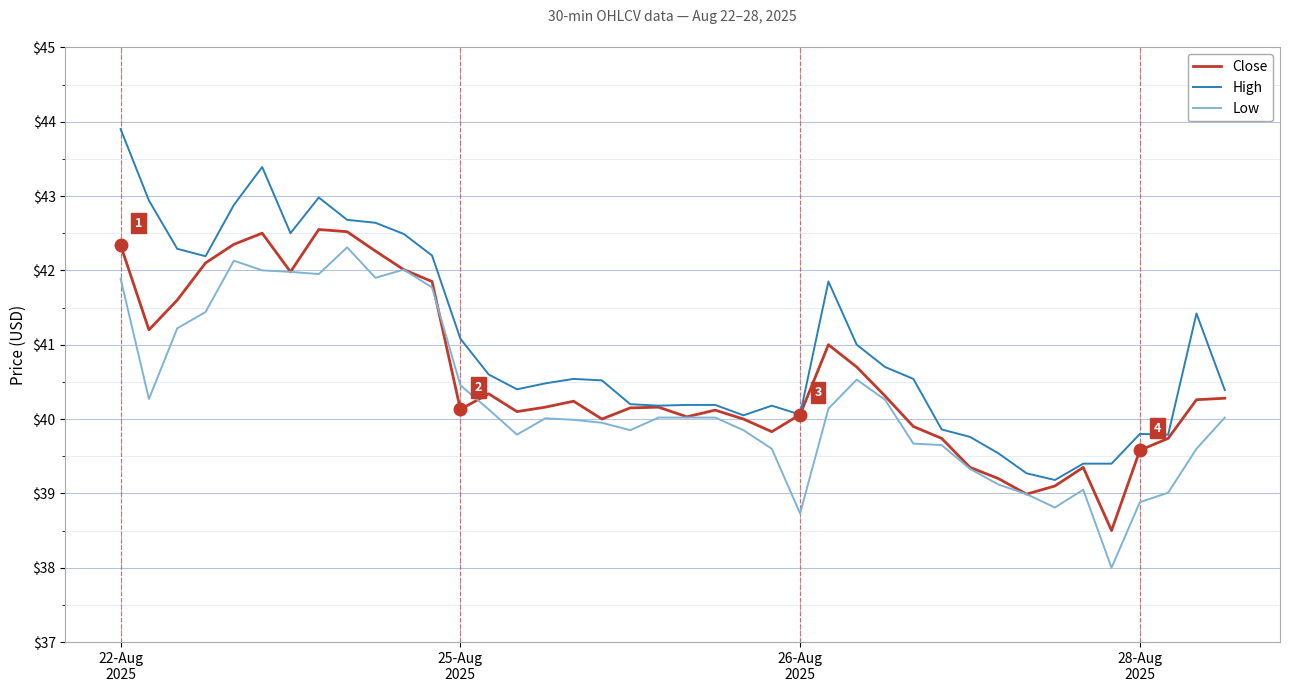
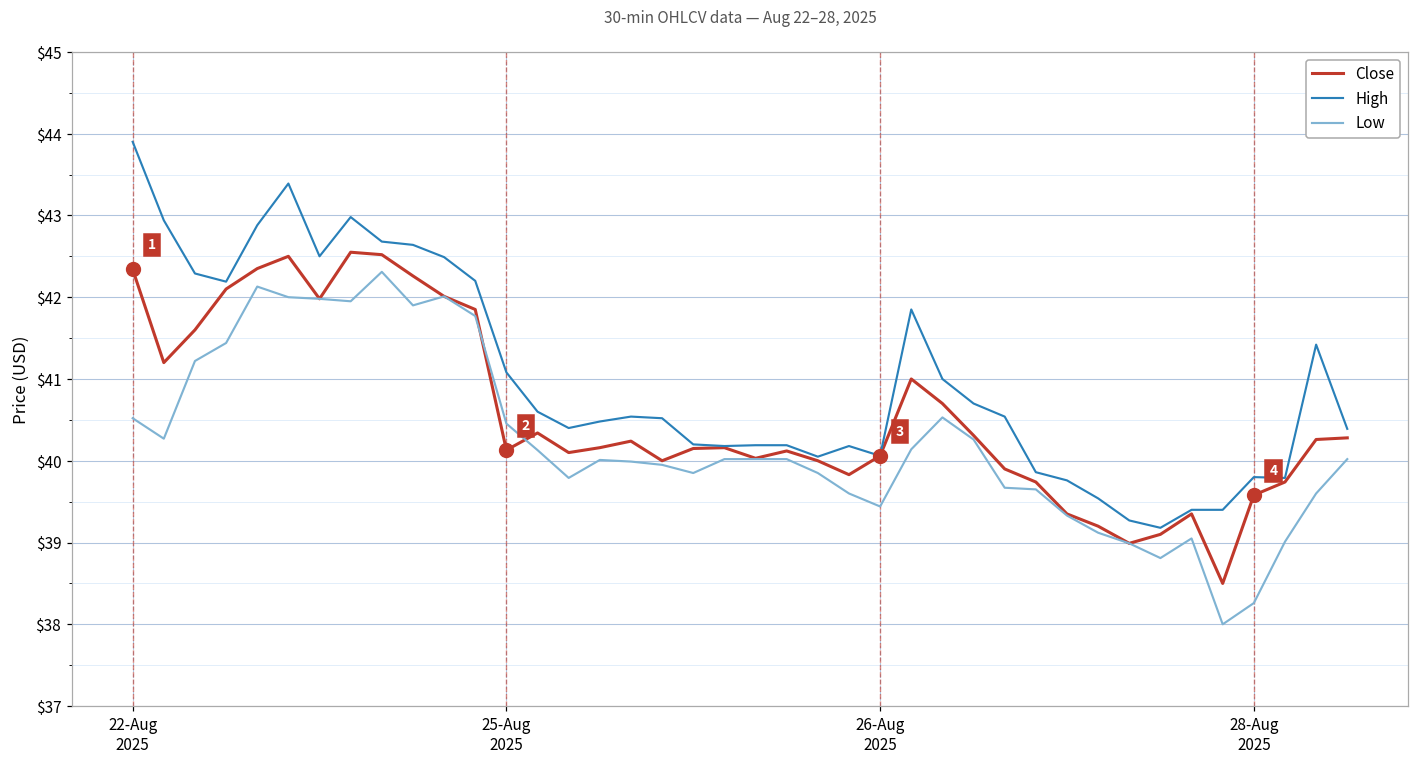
  {
    "High": {
      "22-Aug 2025": "$43.9",
      "25-Aug 2025": "$41.1",
      "28-Aug 2025": "$39.8"
    },
    "Low": {
-     "22-Aug 2025": "$41.9",
+     "22-Aug 2025": "$40.5",
      "25-Aug 2025": "$40.5",
-     "26-Aug 2025": "$38.7",
-     "28-Aug 2025": "$38.9"
+     "26-Aug 2025": "$39.4",
+     "28-Aug 2025": "$38.3"
    }
  }
